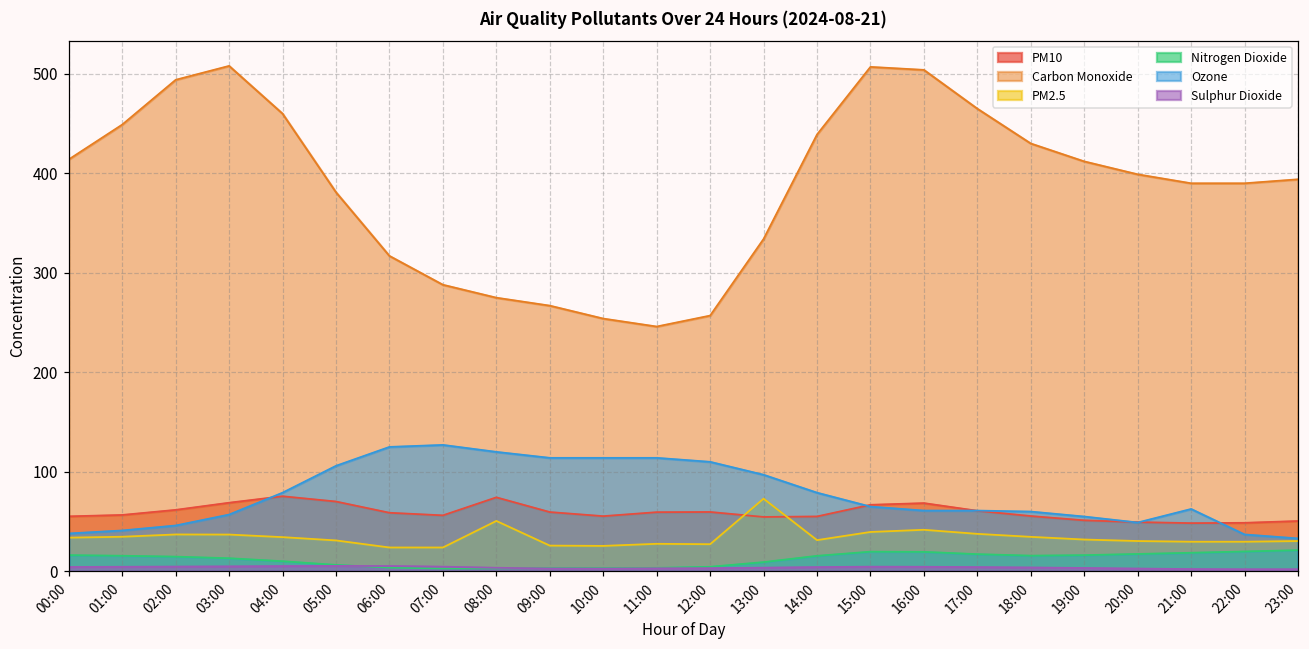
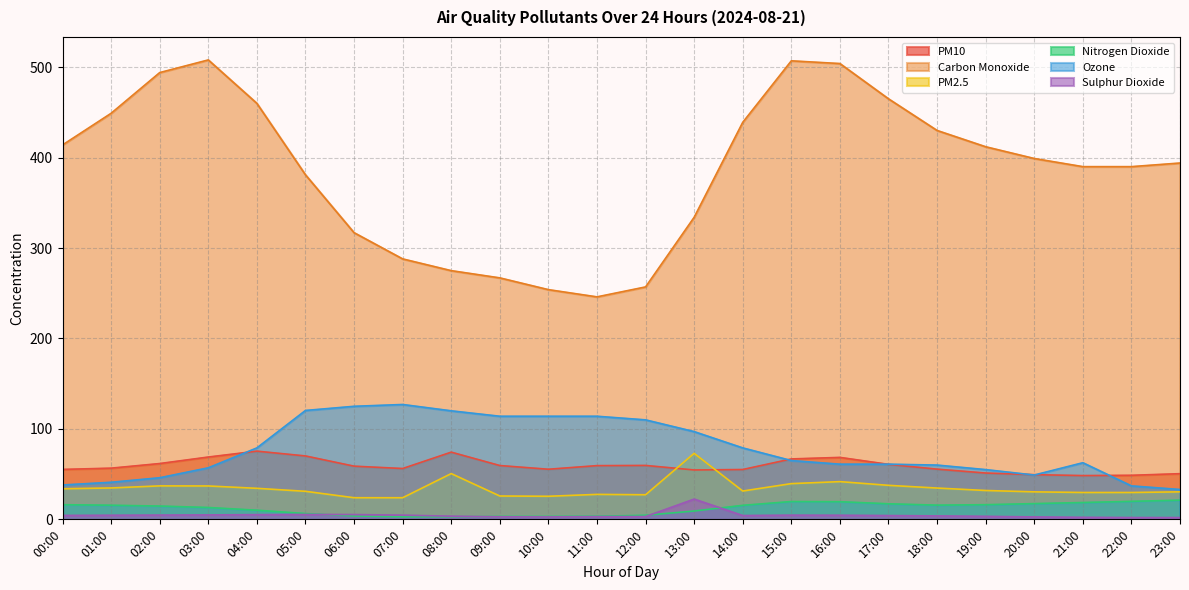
  {
    "PM2.5": {
      "00:00": 30,
      "01:00": 30,
      "02:00": 40,
      "03:00": 40,
      "04:00": 30,
      "05:00": 30,
      "06:00": 20,
      "07:00": 20,
      "08:00": 50,
      "09:00": 30,
      "10:00": 30,
      "11:00": 30,
      "12:00": 30,
      "13:00": 70,
      "14:00": 30,
      "15:00": 40,
      "16:00": 40,
      "17:00": 40,
      "18:00": 30,
      "19:00": 30,
      "20:00": 30,
      "21:00": 30,
      "22:00": 30
    },
    "Nitrogen Dioxide": {
      "00:00": 20,
      "01:00": 20,
      "02:00": 10,
      "03:00": 10,
      "04:00": 10,
      "13:00": 10,
      "14:00": 20,
      "15:00": 20,
      "16:00": 20,
      "17:00": 20,
      "18:00": 20,
      "19:00": 20,
      "20:00": 20,
      "21:00": 20,
      "22:00": 20,
      "23:00": 20
    },
    "Ozone": {
      "00:00": 40,
      "01:00": 40,
      "02:00": 50,
      "03:00": 60,
      "04:00": 80,
-     "05:00": 110,
+     "05:00": 120,
      "06:00": 130,
      "07:00": 130,
      "08:00": 120,
      "09:00": 110,
      "10:00": 110,
      "11:00": 110,
      "12:00": 110,
      "13:00": 100,
      "14:00": 80,
      "16:00": 60,
      "18:00": 60,
      "19:00": 60,
      "21:00": 60,
      "22:00": 40
    },
    "Sulphur Dioxide": {
      "00:00": 0,
      "01:00": 0,
      "02:00": 0,
      "03:00": 0,
      "04:00": 10,
-     "13:00": 0,
+     "13:00": 20,
      "14:00": 0,
      "15:00": 0,
      "16:00": 0,
      "17:00": 0,
      "18:00": 0,
      "19:00": 0,
      "20:00": 0,
      "21:00": 0,
      "22:00": 0,
      "23:00": 0
    }
  }
